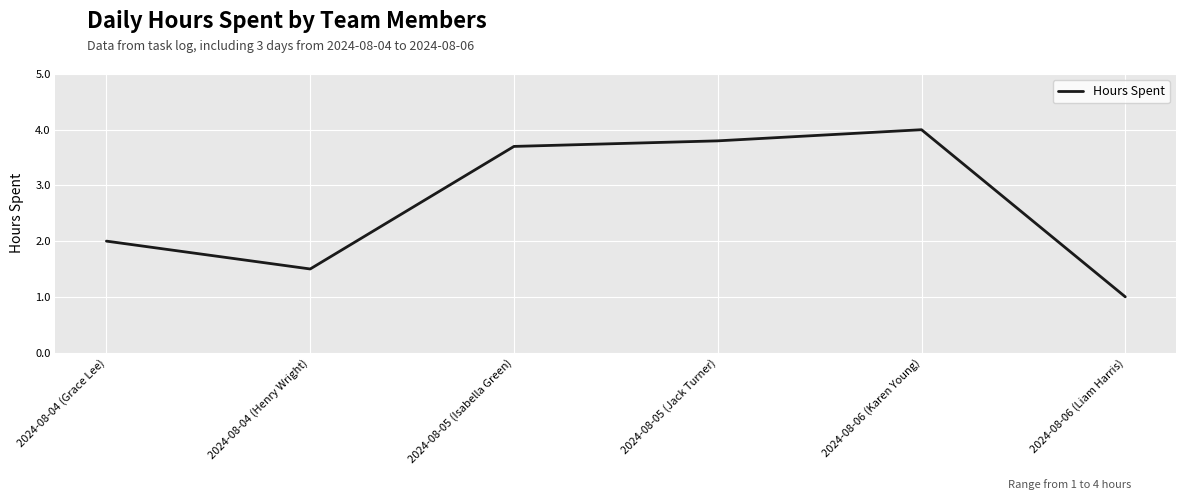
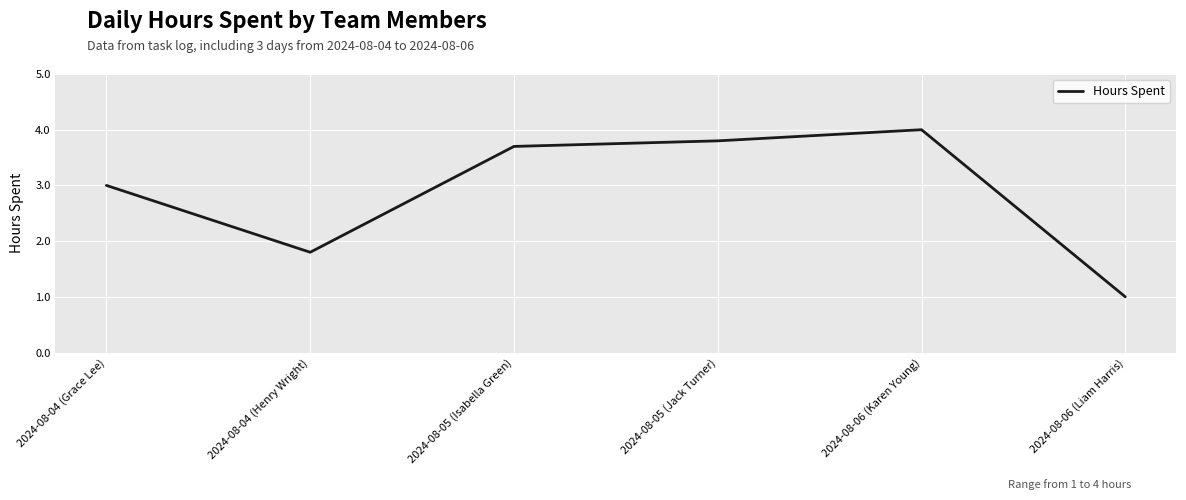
  {
-   "2024-08-04 (Grace Lee)": 2,
-   "2024-08-04 (Henry Wright)": 1.5,
+   "2024-08-04 (Grace Lee)": 3,
+   "2024-08-04 (Henry Wright)": 1.8,
    "2024-08-05 (Isabella Green)": 3.7,
    "2024-08-05 (Jack Turner)": 3.8,
    "2024-08-06 (Karen Young)": 4.0,
    "2024-08-06 (Liam Harris)": 1.0
  }
